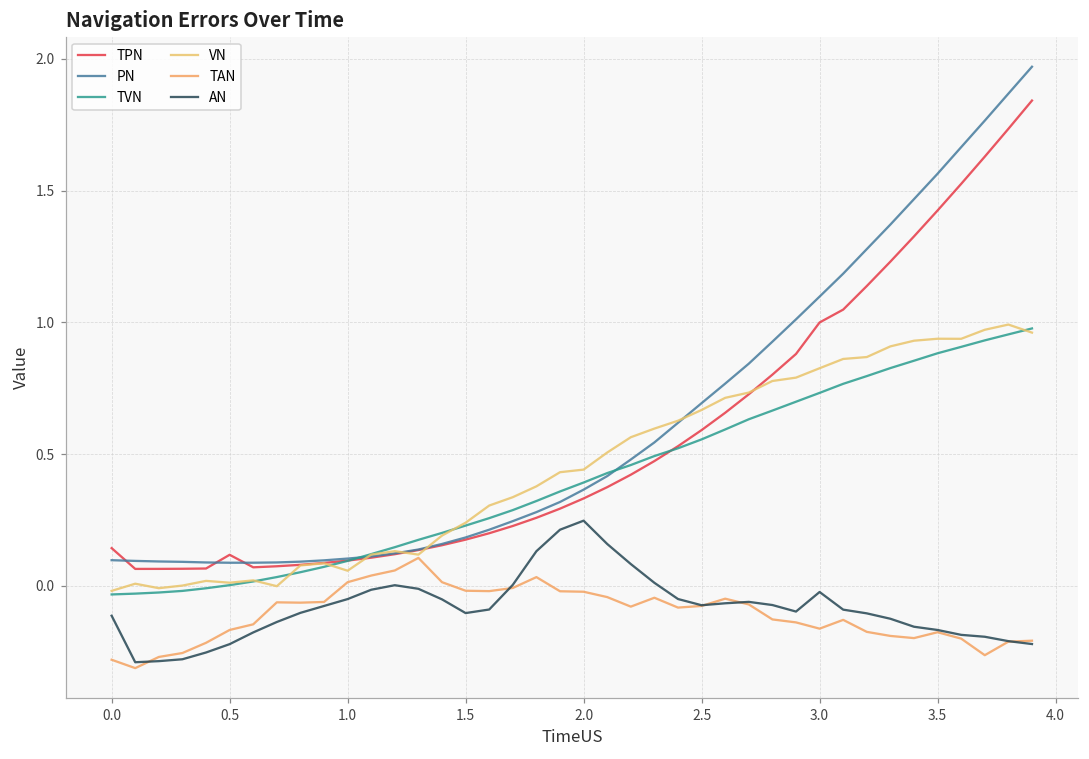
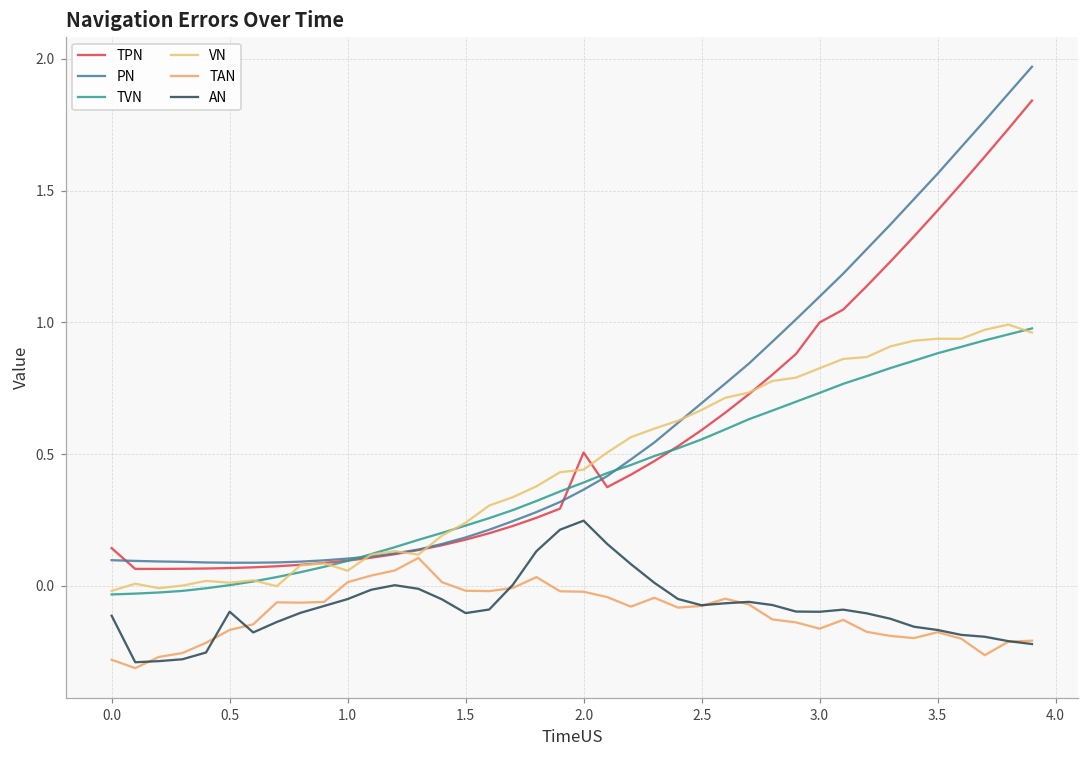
  {
    "TPN": {
      "0.0": 0.14,
-     "0.5": 0.12,
-     "2.0": 0.33,
+     "0.5": 0.07,
+     "2.0": 0.51,
      "2.5": 0.59,
      "3.0": 1.00,
      "3.5": 1.42
    },
    "AN": {
      "0.0": -0.11,
-     "0.5": -0.22,
+     "0.5": -0.10,
      "1.0": -0.05,
      "1.5": -0.10,
      "2.0": 0.25,
-     "3.0": -0.02
+     "3.0": -0.10
    }
  }
